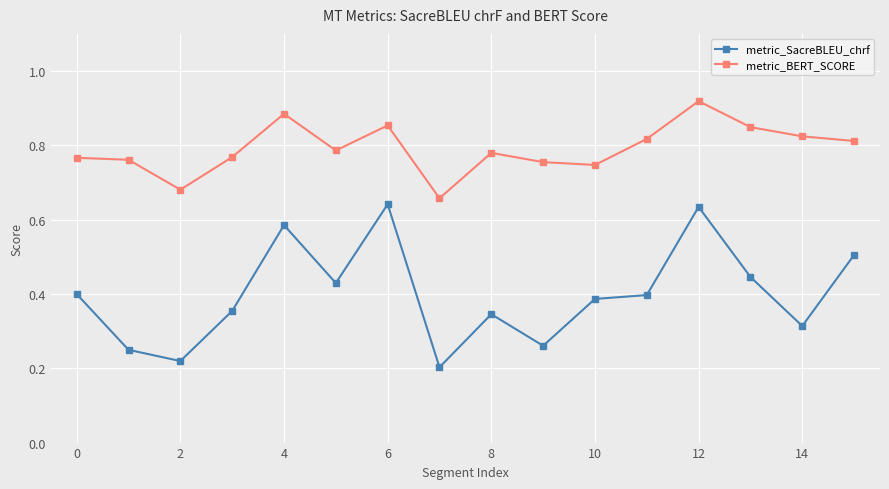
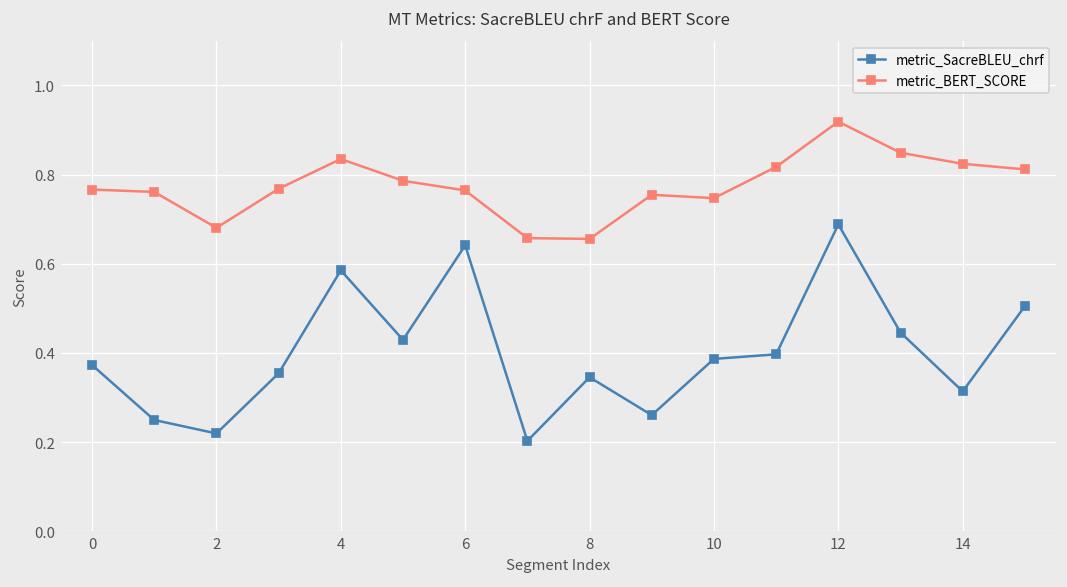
  {
    "metric_SacreBLEU_chrf": {
-     "0": 0.40,
+     "0": 0.37,
      "2": 0.22,
      "4": 0.59,
      "6": 0.64,
      "8": 0.35,
      "10": 0.39,
-     "12": 0.63,
+     "12": 0.69,
      "14": 0.31
    },
    "metric_BERT_SCORE": {
      "0": 0.77,
      "2": 0.68,
-     "4": 0.88,
-     "6": 0.85,
-     "8": 0.78,
+     "4": 0.84,
+     "6": 0.76,
+     "8": 0.66,
      "10": 0.75,
      "12": 0.92,
      "14": 0.82
    }
  }
